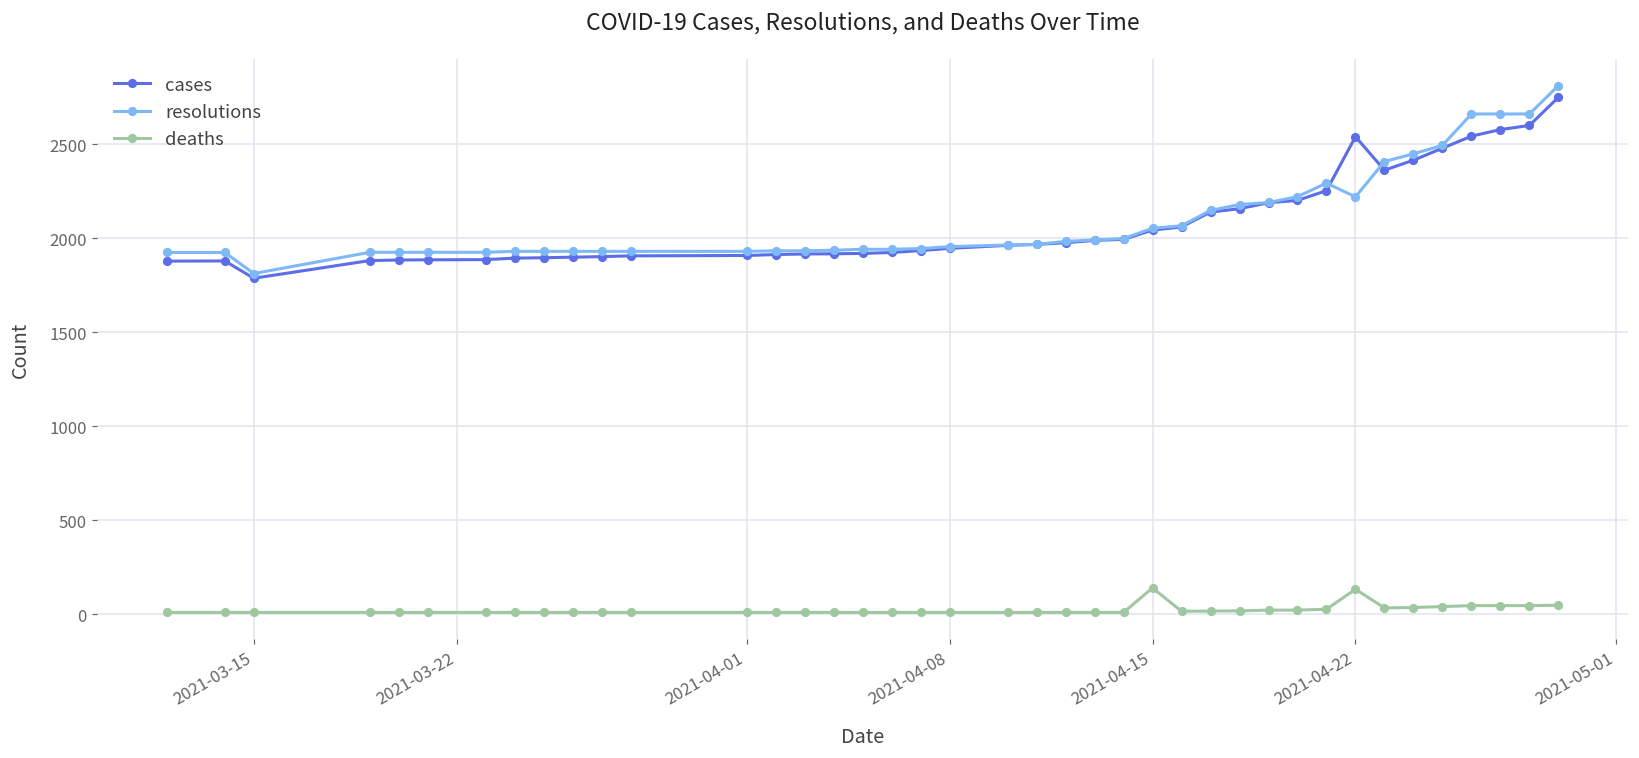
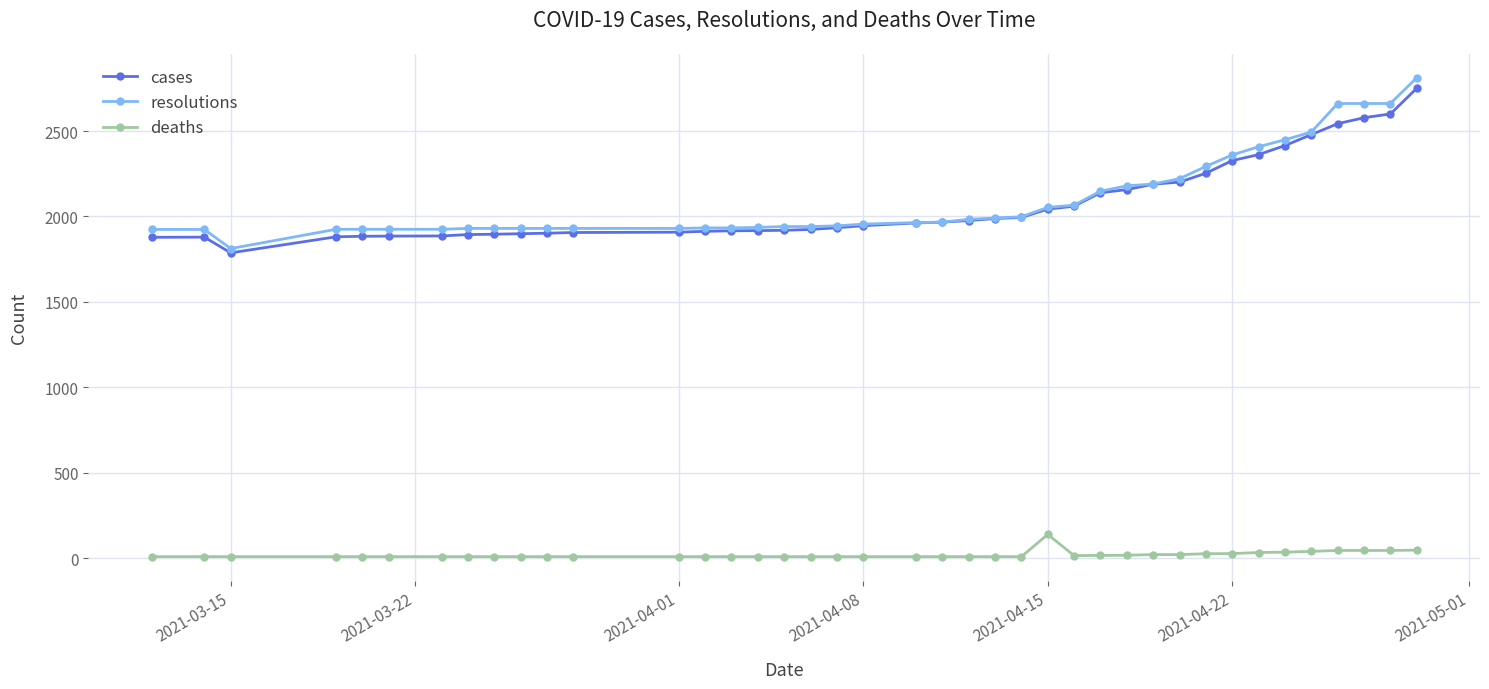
  {
    "cases": {
      "2021-03-15": 1790,
      "2021-04-01": 1910,
-     "2021-04-22": 2540
+     "2021-04-22": 2330
    },
    "resolutions": {
      "2021-03-15": 1810,
      "2021-04-01": 1930,
-     "2021-04-22": 2220
+     "2021-04-22": 2360
    },
    "deaths": {
      "2021-03-15": 10,
      "2021-04-01": 10,
      "2021-04-08": 10,
      "2021-04-15": 140,
-     "2021-04-22": 130
+     "2021-04-22": 30
    }
  }
